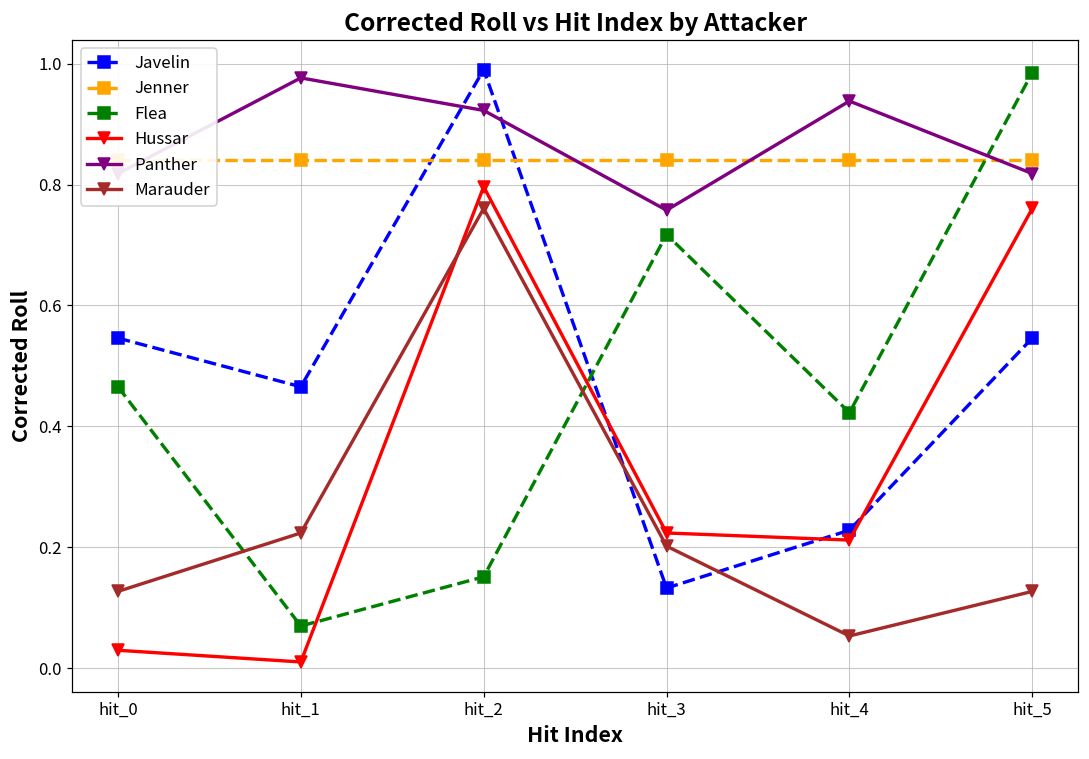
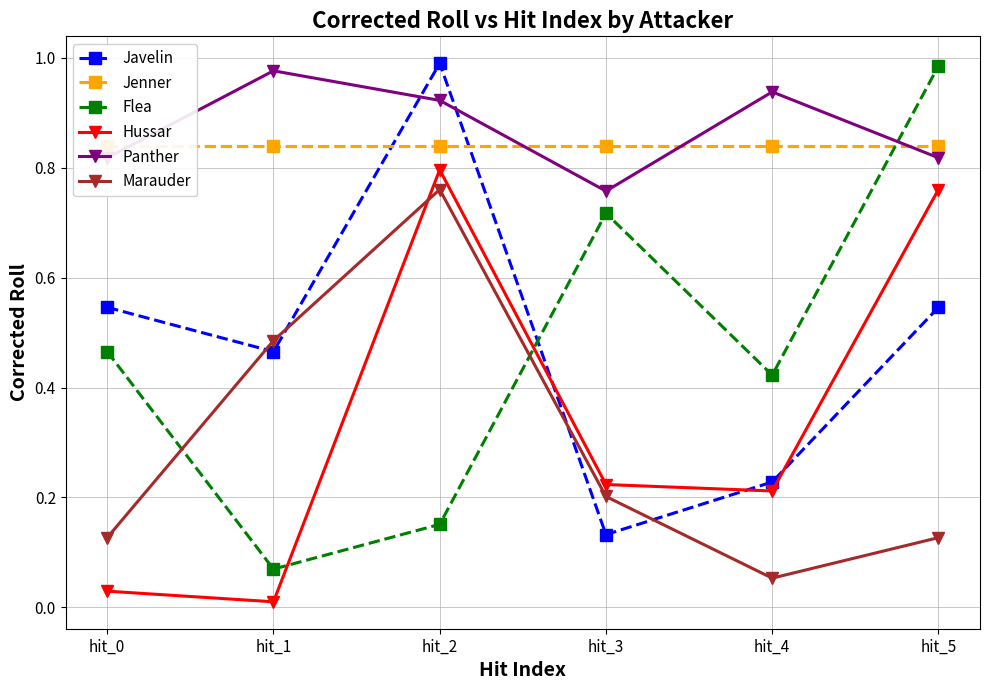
  {
    "Javelin": {
      "hit_0": 0.55,
      "hit_1": 0.47,
      "hit_2": 0.99,
      "hit_3": 0.13,
      "hit_4": 0.23,
      "hit_5": 0.55
    },
    "Jenner": {
      "hit_1": 0.84,
      "hit_2": 0.84,
      "hit_3": 0.84,
      "hit_4": 0.84,
      "hit_5": 0.84
    },
    "Flea": {
      "hit_0": 0.47,
      "hit_1": 0.07,
      "hit_2": 0.15,
      "hit_3": 0.72,
      "hit_4": 0.42,
      "hit_5": 0.99
    },
    "Hussar": {
      "hit_0": 0.03,
      "hit_1": 0.01,
      "hit_2": 0.80,
      "hit_3": 0.22,
      "hit_4": 0.21,
      "hit_5": 0.76
    },
    "Panther": {
      "hit_1": 0.98,
      "hit_2": 0.92,
      "hit_3": 0.76,
      "hit_4": 0.94,
      "hit_5": 0.82
    },
    "Marauder": {
      "hit_0": 0.13,
-     "hit_1": 0.22,
+     "hit_1": 0.49,
      "hit_2": 0.76,
      "hit_3": 0.20,
      "hit_4": 0.05,
      "hit_5": 0.13
    }
  }
